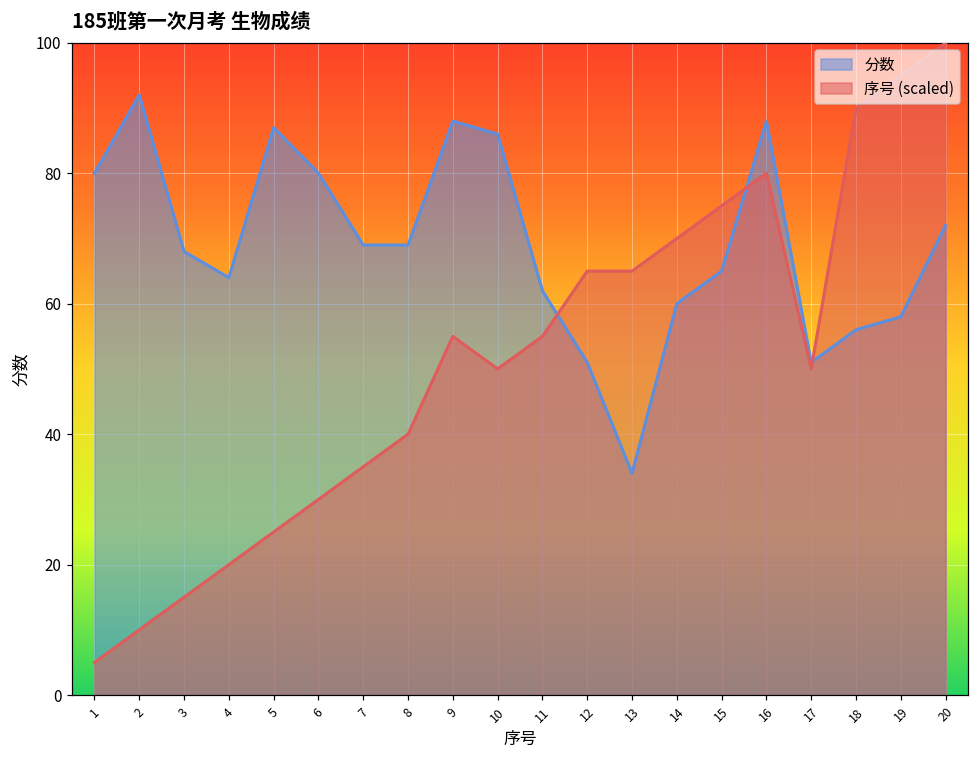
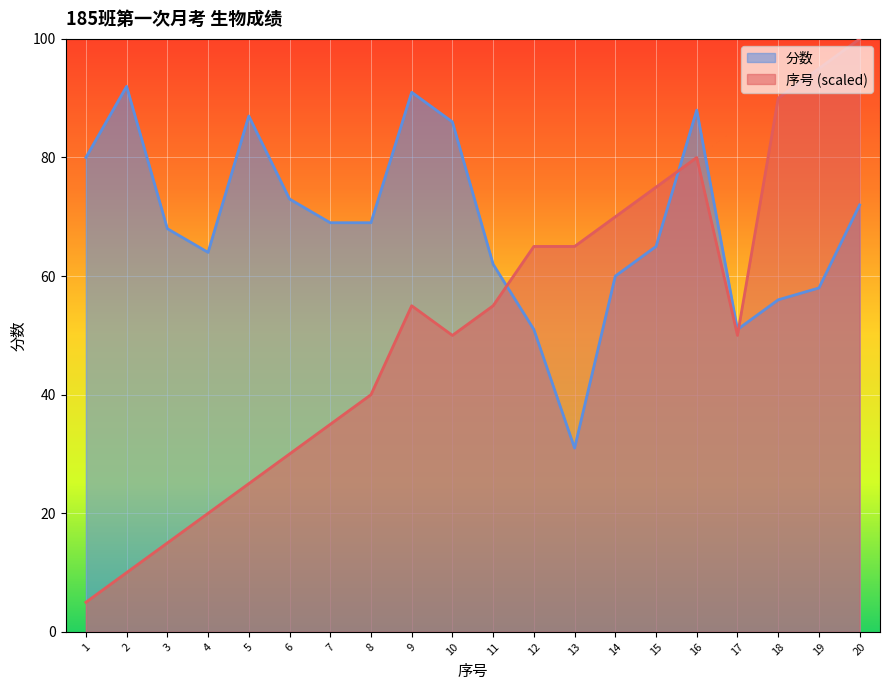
  {
    "分数": {
      "1": 80,
      "2": 92,
      "3": 68,
      "4": 64,
      "5": 87,
-     "6": 80,
+     "6": 73,
      "7": 69,
      "8": 69,
-     "9": 88,
+     "9": 91,
      "10": 86,
      "11": 62,
      "12": 51,
-     "13": 34,
+     "13": 31,
      "14": 60,
      "15": 65,
      "16": 88,
      "17": 51,
      "18": 56,
      "19": 58,
      "20": 72
    },
    "序号 (scaled)": {
      "1": 5,
      "2": 10,
      "3": 15,
      "4": 20,
      "5": 25,
      "6": 30,
      "7": 35,
      "8": 40,
      "9": 55,
      "10": 50,
      "11": 55,
      "12": 65,
      "13": 65,
      "14": 70,
      "15": 75,
      "16": 80,
      "17": 50,
      "18": 90,
      "20": 100
    }
  }
